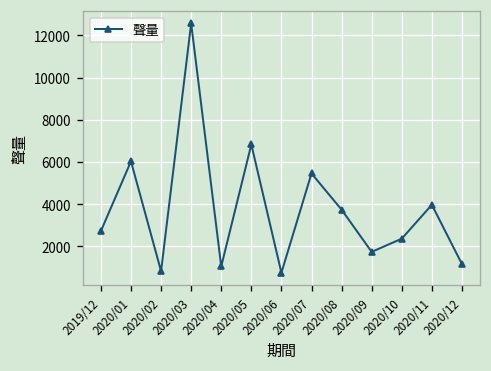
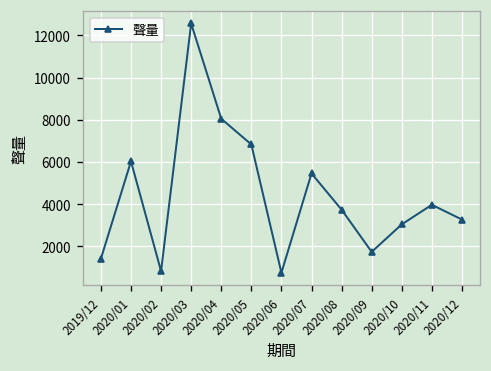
  {
-   "2019/12": 2700,
+   "2019/12": 1400,
    "2020/01": 6000,
    "2020/02": 800,
    "2020/03": 12600,
-   "2020/04": 1100,
+   "2020/04": 8000,
    "2020/05": 6800,
    "2020/06": 800,
    "2020/07": 5500,
    "2020/08": 3700,
    "2020/09": 1700,
-   "2020/10": 2400,
+   "2020/10": 3000,
    "2020/11": 4000,
-   "2020/12": 1200
+   "2020/12": 3300
  }
